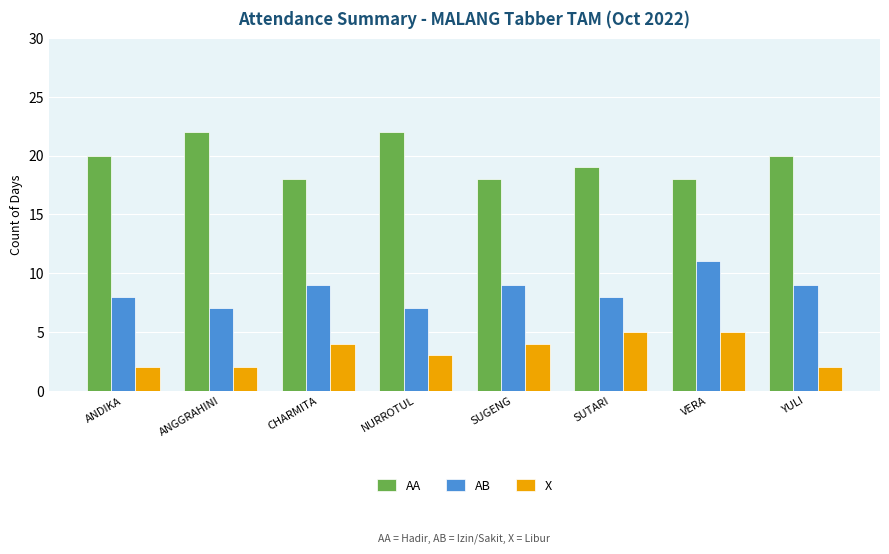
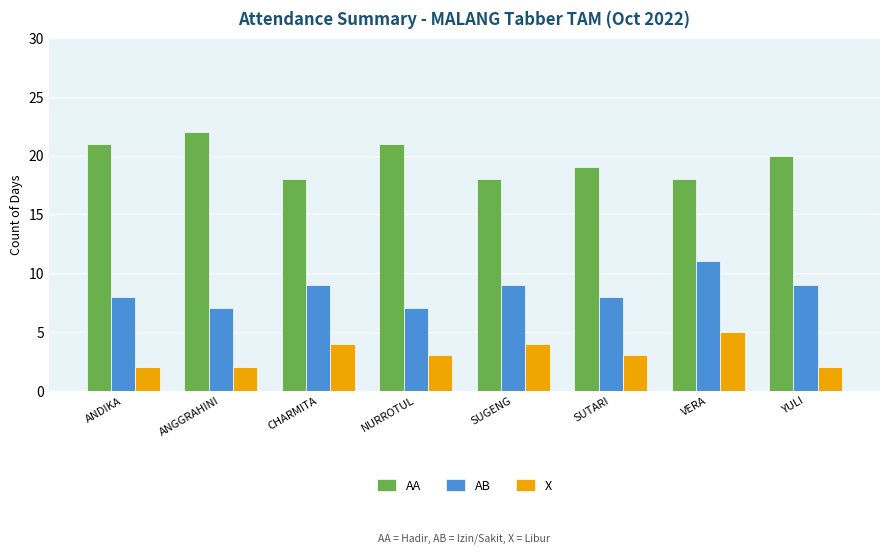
  {
    "AA": {
-     "ANDIKA": 20,
+     "ANDIKA": 21,
      "ANGGRAHINI": 22,
      "CHARMITA": 18,
-     "NURROTUL": 22,
+     "NURROTUL": 21,
      "SUGENG": 18,
      "SUTARI": 19,
      "VERA": 18,
      "YULI": 20
    },
    "AB": {
      "ANDIKA": 8,
      "ANGGRAHINI": 7,
      "CHARMITA": 9,
      "NURROTUL": 7,
      "SUGENG": 9,
      "SUTARI": 8,
      "VERA": 11,
      "YULI": 9
    },
    "X": {
      "ANDIKA": 2,
      "ANGGRAHINI": 2,
      "CHARMITA": 4,
      "NURROTUL": 3,
      "SUGENG": 4,
-     "SUTARI": 5,
+     "SUTARI": 3,
      "VERA": 5,
      "YULI": 2
    }
  }
